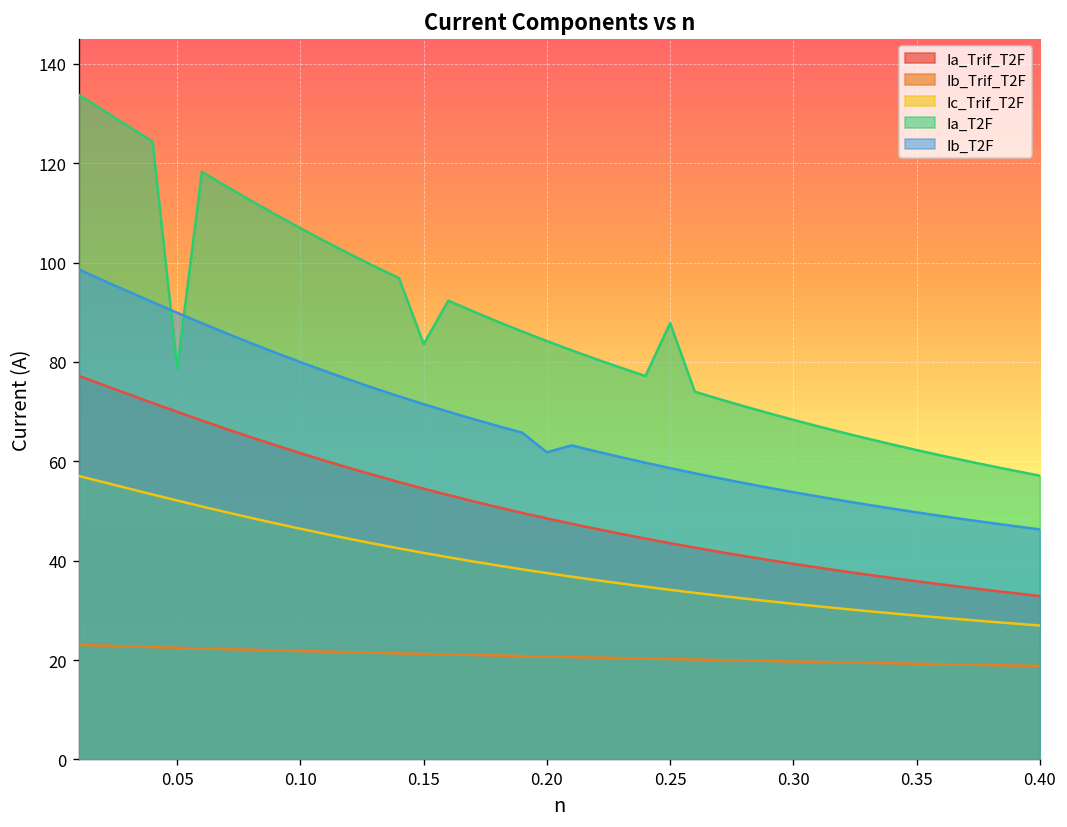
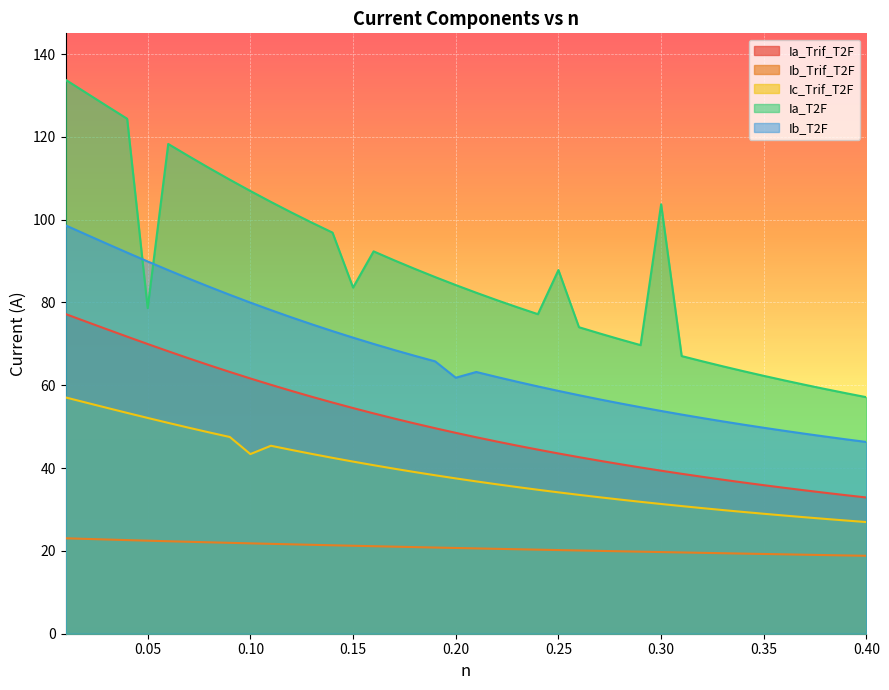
  {
    "Ic_Trif_T2F": {
      "0.05": 52,
-     "0.10": 46,
+     "0.10": 43,
      "0.15": 42,
      "0.20": 38,
      "0.25": 34,
      "0.30": 31,
      "0.35": 29,
      "0.40": 27
    },
    "Ia_T2F": {
      "0.05": 79,
      "0.10": 107,
      "0.15": 84,
      "0.20": 84,
      "0.25": 88,
-     "0.30": 68,
+     "0.30": 104,
      "0.35": 62,
      "0.40": 57
    },
    "Ib_T2F": {
      "0.05": 90,
      "0.10": 80,
      "0.15": 72,
      "0.20": 62,
      "0.25": 59,
      "0.30": 54,
      "0.35": 50,
      "0.40": 46
    }
  }
